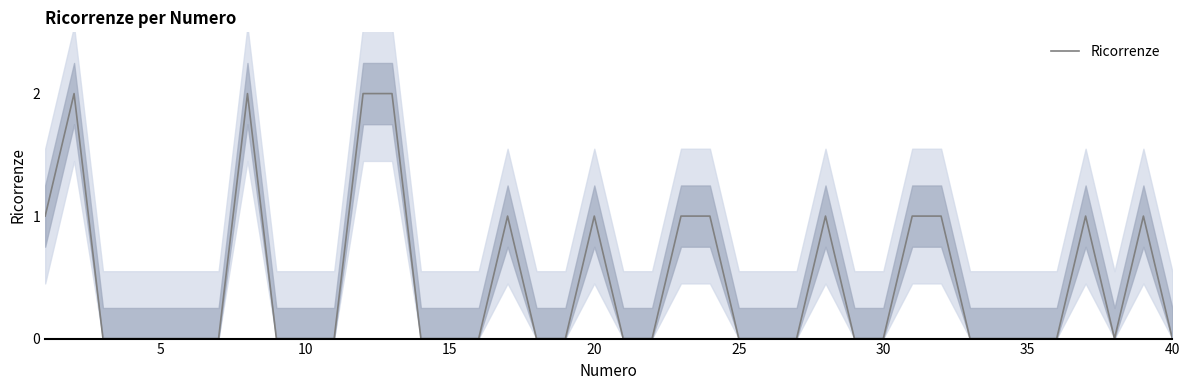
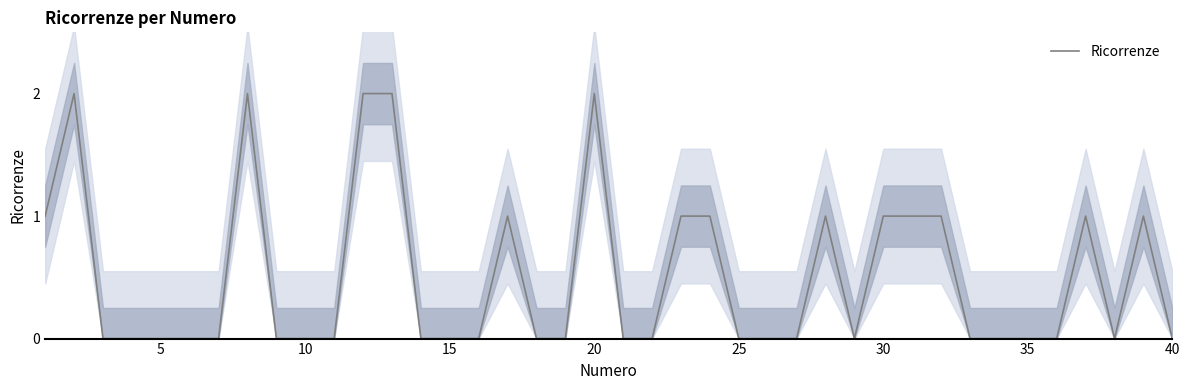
  {
    "Ricorrenze": {
      "5": 0,
      "10": 0,
      "15": 0,
-     "20": 1,
+     "20": 2,
      "25": 0,
-     "30": 0,
+     "30": 1,
      "35": 0,
      "40": 0
    }
  }
